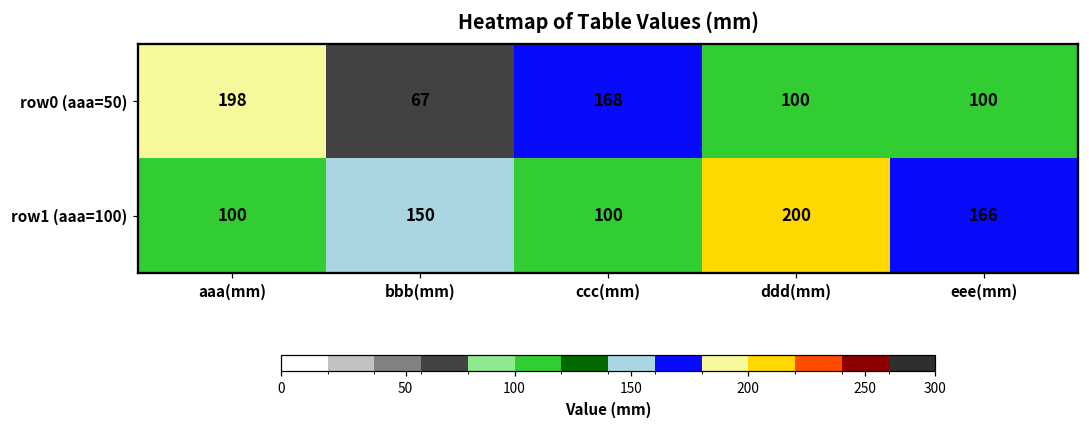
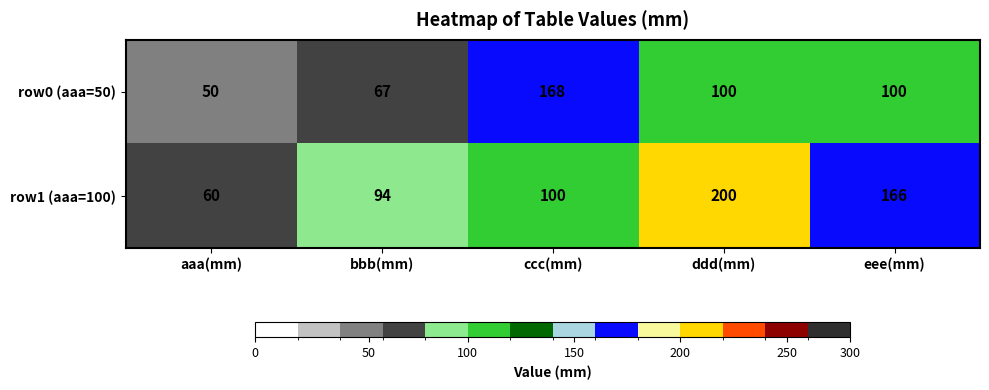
  {
    "row0 (aaa=50)": {
-     "aaa(mm)": 198,
+     "aaa(mm)": 50,
      "bbb(mm)": 67,
      "ccc(mm)": 168,
      "ddd(mm)": 100,
      "eee(mm)": 100
    },
    "row1 (aaa=100)": {
-     "aaa(mm)": 100,
-     "bbb(mm)": 150,
+     "aaa(mm)": 60,
+     "bbb(mm)": 94,
      "ccc(mm)": 100,
      "ddd(mm)": 200,
      "eee(mm)": 166
    }
  }
